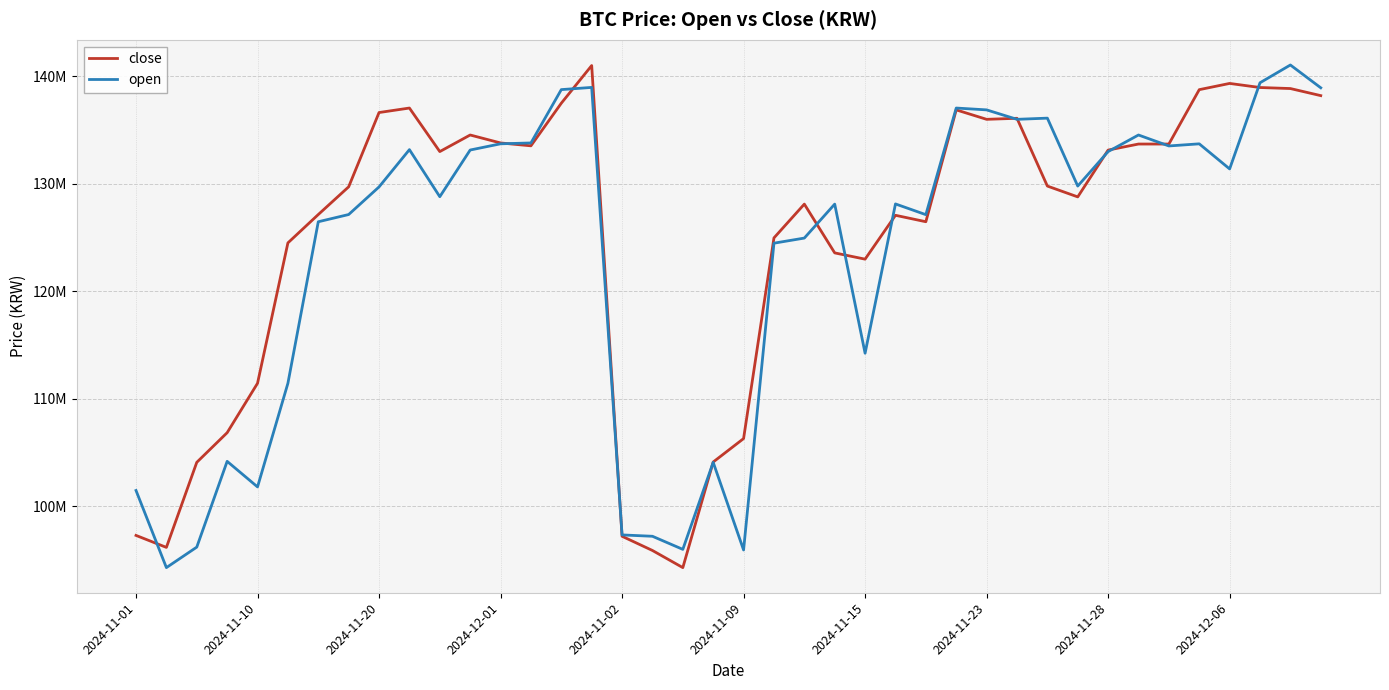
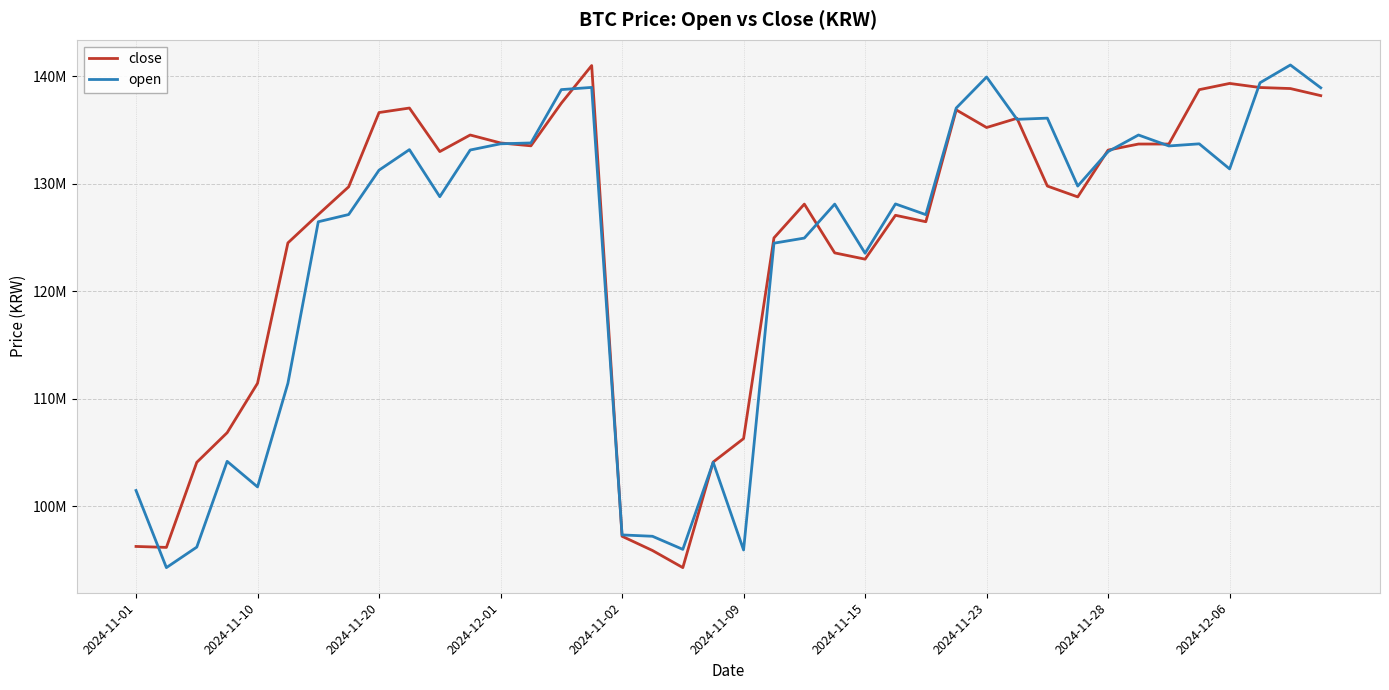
  {
    "close": {
-     "2024-11-01": 97300000,
+     "2024-11-01": 96300000,
      "2024-11-10": 111400000,
      "2024-11-20": 136600000,
      "2024-11-09": 106300000,
      "2024-11-15": 123000000,
-     "2024-11-23": 136000000,
+     "2024-11-23": 135200000,
      "2024-12-06": 139300000
    },
    "open": {
      "2024-11-01": 101500000,
      "2024-11-10": 101800000,
-     "2024-11-20": 129700000,
+     "2024-11-20": 131300000,
      "2024-11-09": 95900000,
-     "2024-11-15": 114200000,
-     "2024-11-23": 136900000,
+     "2024-11-15": 123500000,
+     "2024-11-23": 139900000,
      "2024-12-06": 131400000
    }
  }
